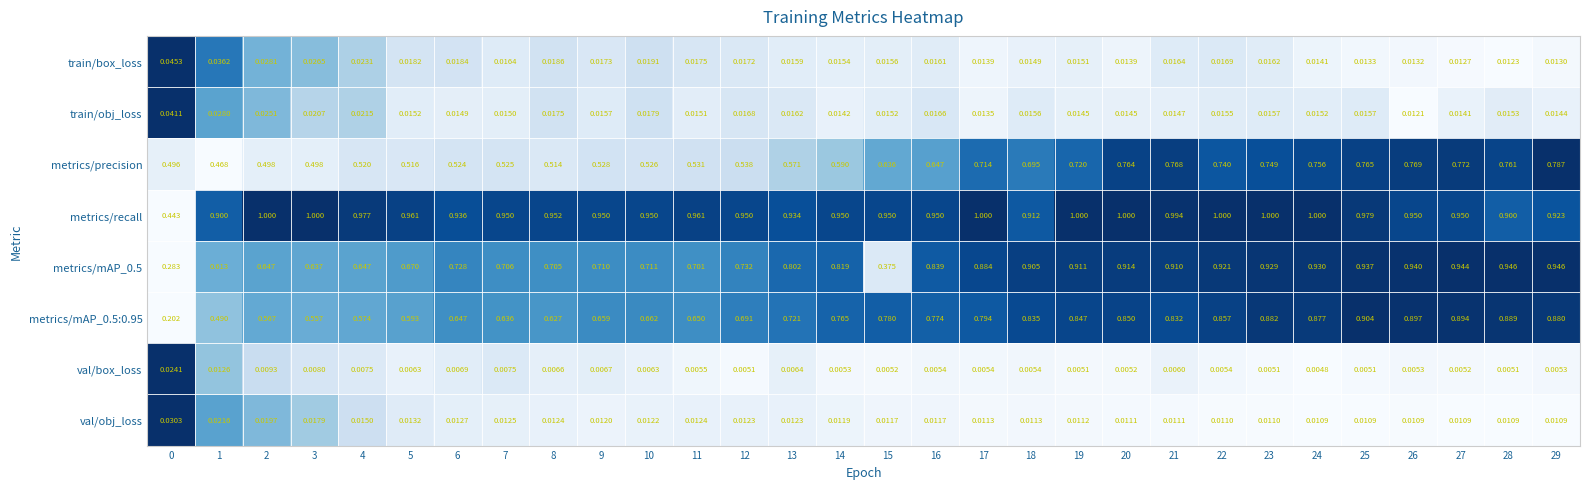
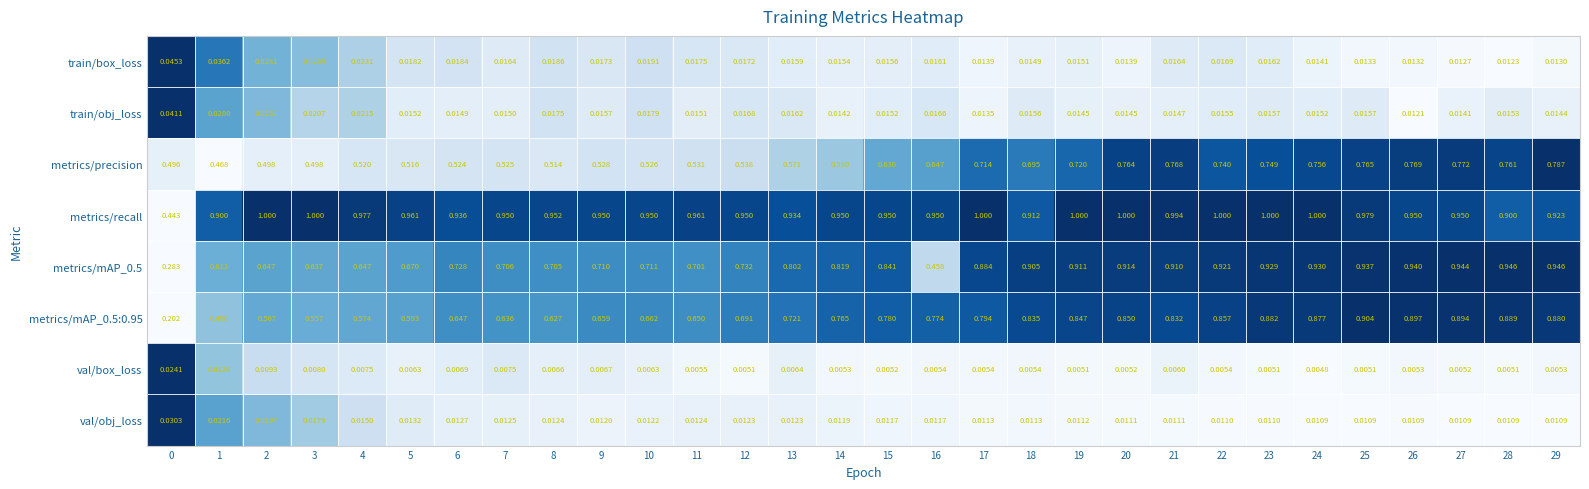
  {
    "metrics/mAP_0.5": {
      "0": 0.283,
      "1": 0.613,
      "2": 0.647,
      "3": 0.637,
      "4": 0.647,
      "5": 0.670,
      "6": 0.728,
      "7": 0.706,
      "8": 0.705,
      "9": 0.710,
      "10": 0.711,
      "11": 0.701,
      "12": 0.732,
      "13": 0.802,
      "14": 0.819,
-     "15": 0.375,
-     "16": 0.839,
+     "15": 0.841,
+     "16": 0.458,
      "17": 0.884,
      "18": 0.905,
      "19": 0.911,
      "20": 0.914,
      "21": 0.910,
      "22": 0.921,
      "23": 0.929,
      "24": 0.930,
      "25": 0.937,
      "26": 0.940,
      "27": 0.944,
      "28": 0.946,
      "29": 0.946
    }
  }
